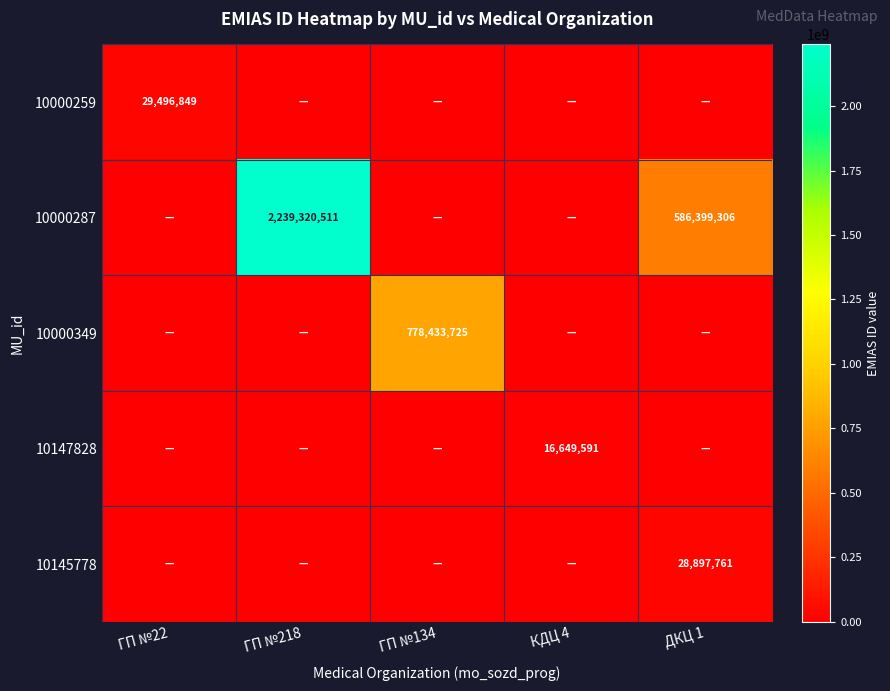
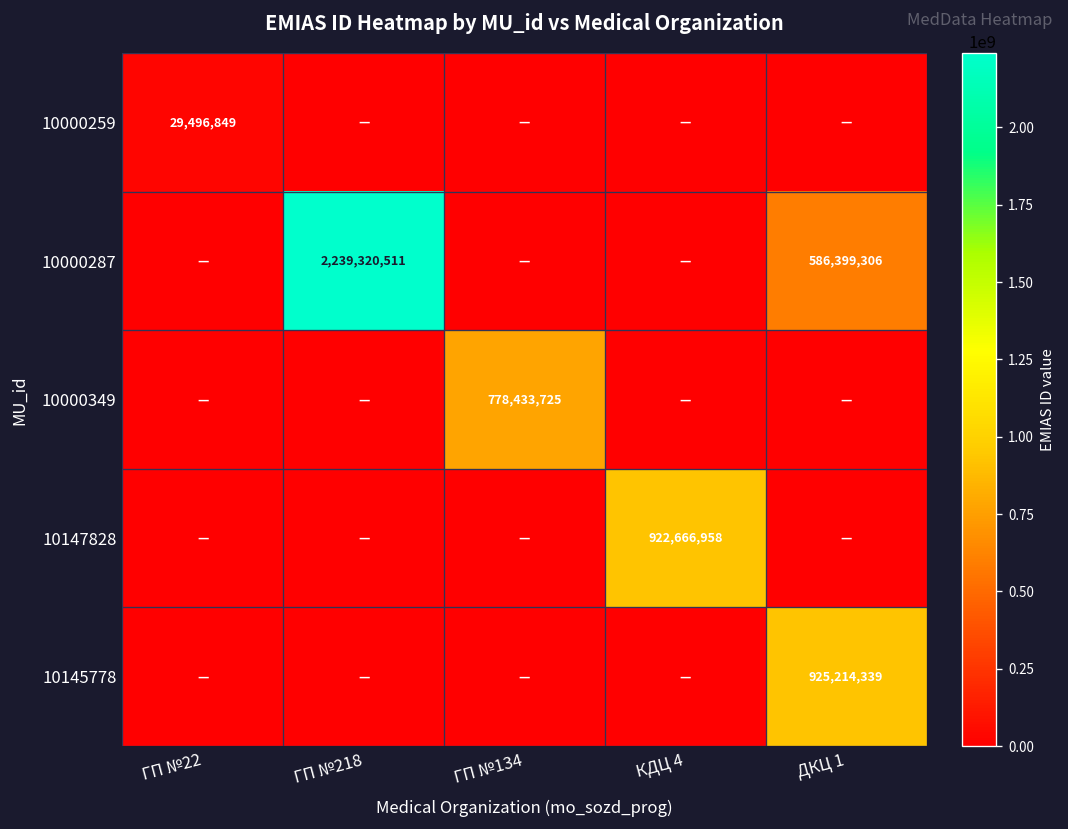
  {
    "10000259": {
      "ГП №22": "29,496,849"
    },
    "10000287": {
      "ГП №218": "2,239,320,511",
      "ДКЦ 1": "586,399,306"
    },
    "10000349": {
      "ГП №134": "778,433,725"
    },
    "10147828": {
-     "КДЦ 4": "16,649,591"
+     "КДЦ 4": "922,666,958"
    },
    "10145778": {
-     "ДКЦ 1": "28,897,761"
+     "ДКЦ 1": "925,214,339"
    }
  }
